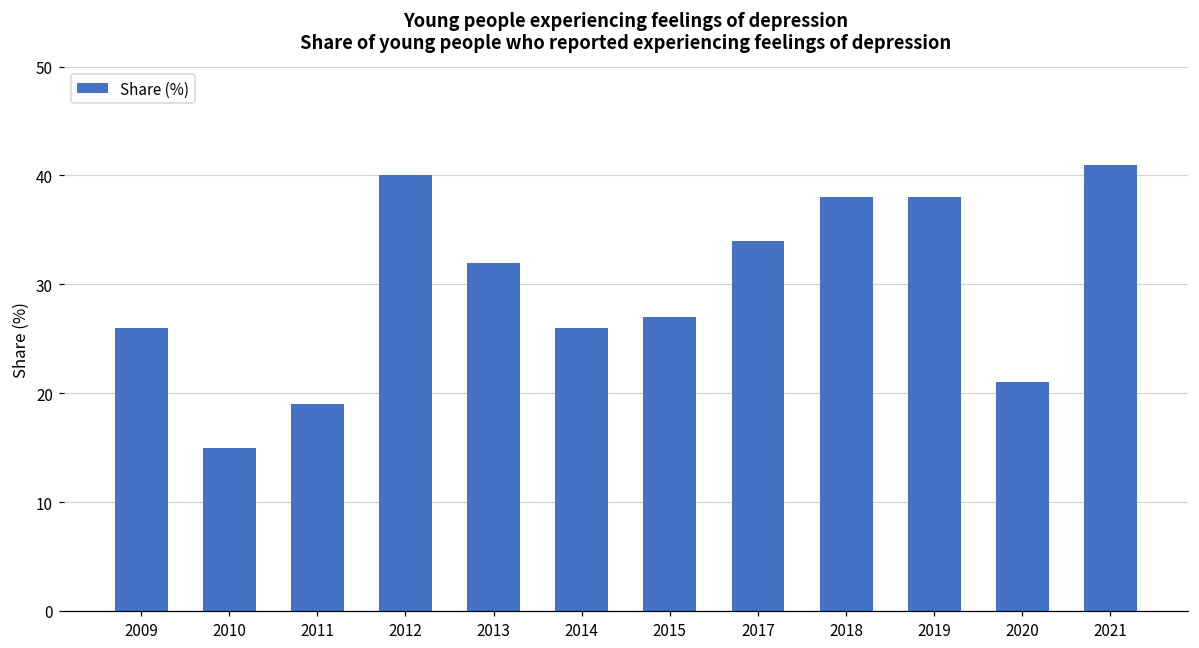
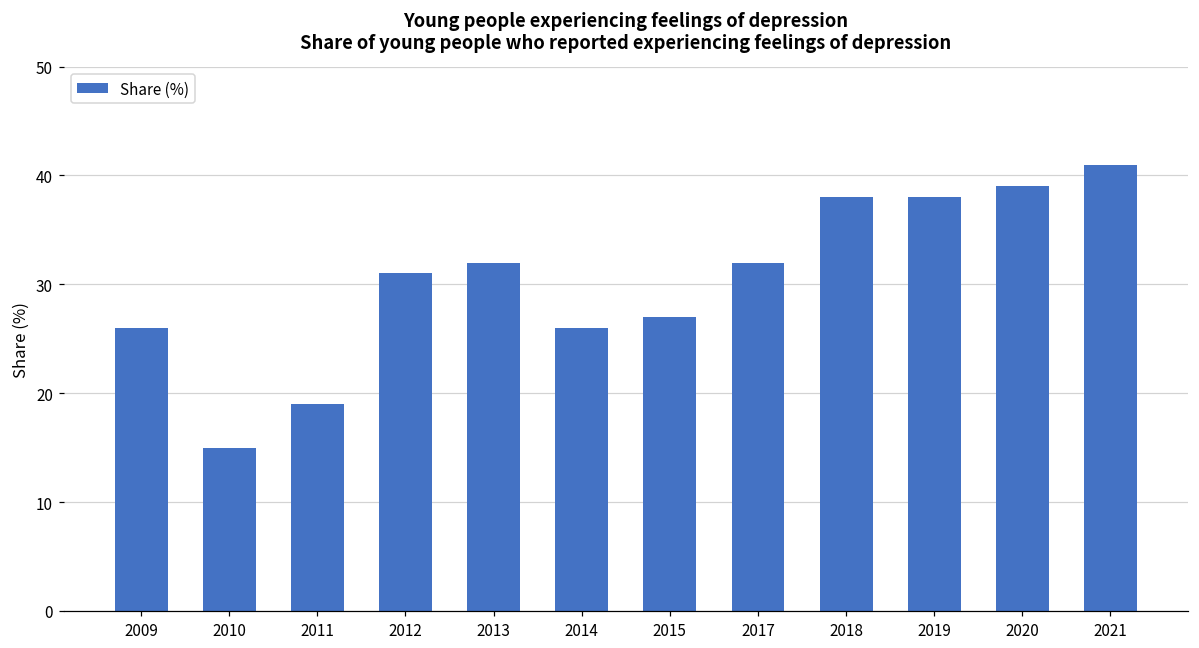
  {
    "2009": 26,
    "2010": 15,
    "2011": 19,
-   "2012": 40,
+   "2012": 31,
    "2013": 32,
    "2014": 26,
    "2015": 27,
-   "2017": 34,
+   "2017": 32,
    "2018": 38,
    "2019": 38,
-   "2020": 21,
+   "2020": 39,
    "2021": 41
  }
